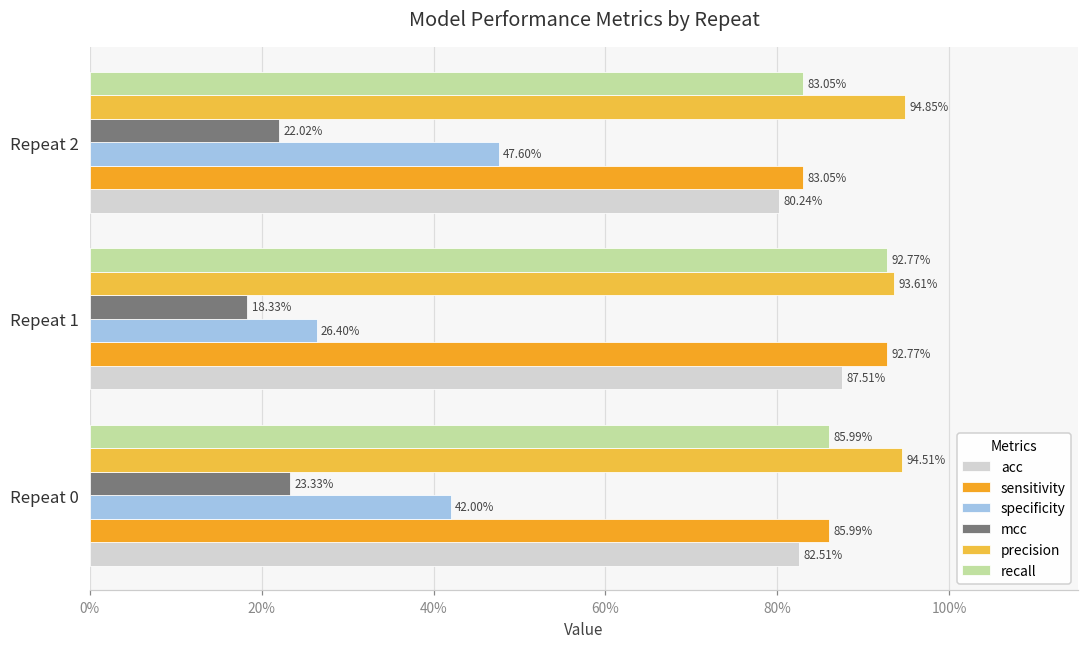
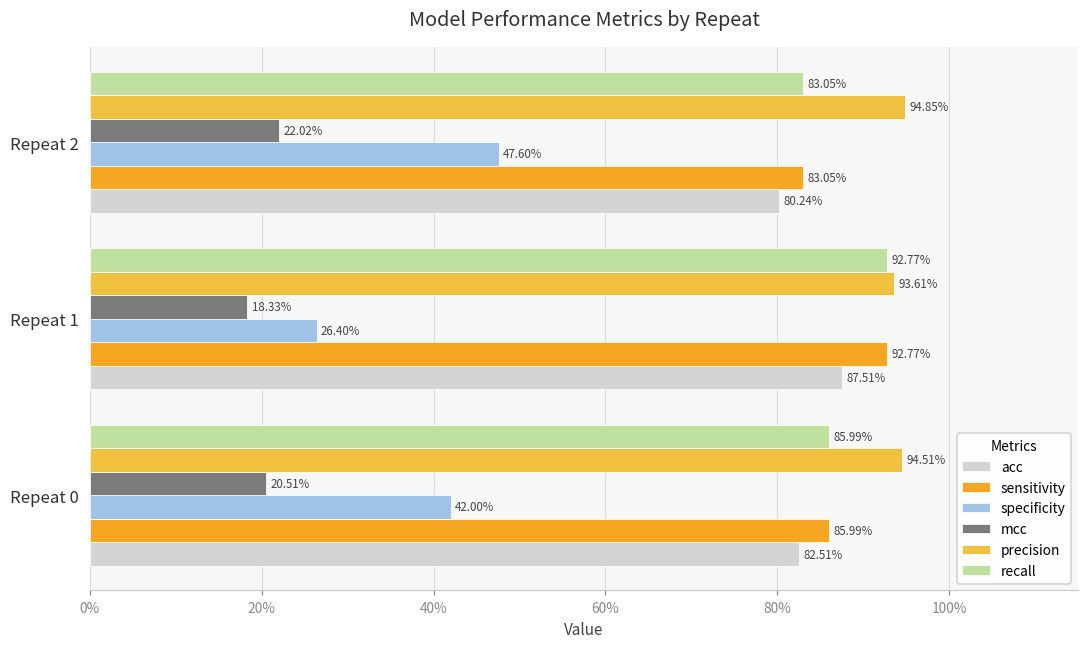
  {
    "mcc": {
      "Repeat 2": "22.02%",
      "Repeat 1": "18.33%",
-     "Repeat 0": "23.33%"
+     "Repeat 0": "20.51%"
    }
  }
